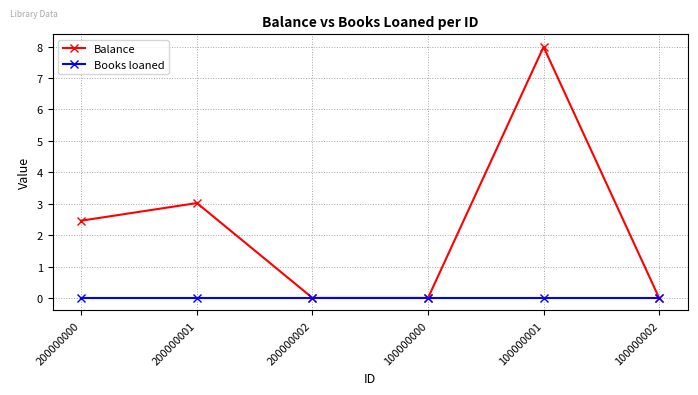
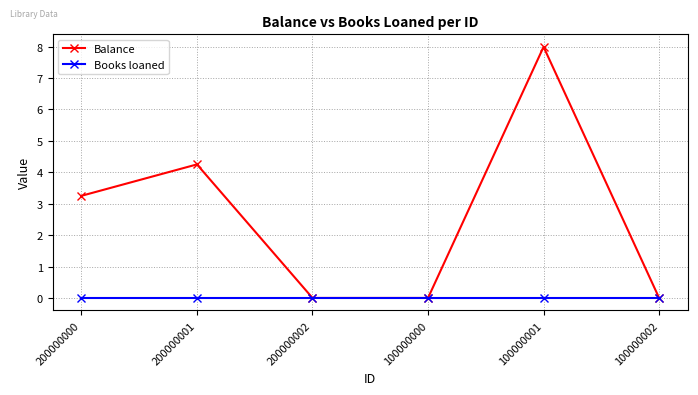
  {
    "Balance": {
-     "200000000": 2.5,
-     "200000001": 3.0,
+     "200000000": 3.3,
+     "200000001": 4.3,
      "100000001": 8.0
    },
    "Books loaned": {
      "200000000": 0.0,
      "200000001": 0.0,
      "100000001": 0.0
    }
  }
